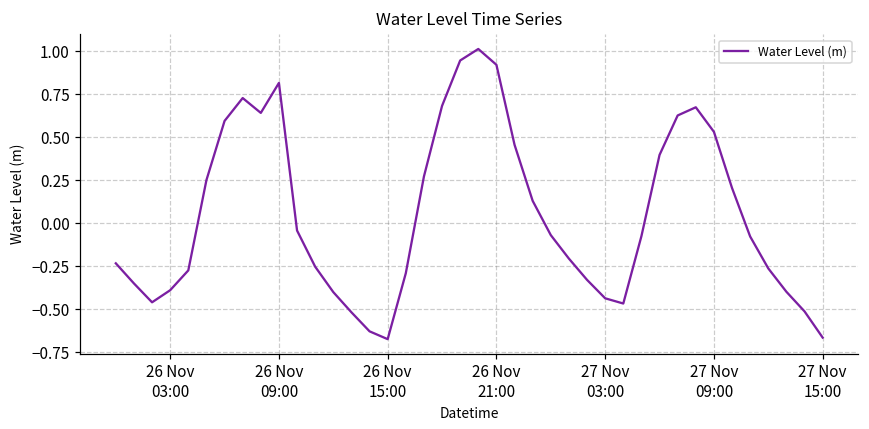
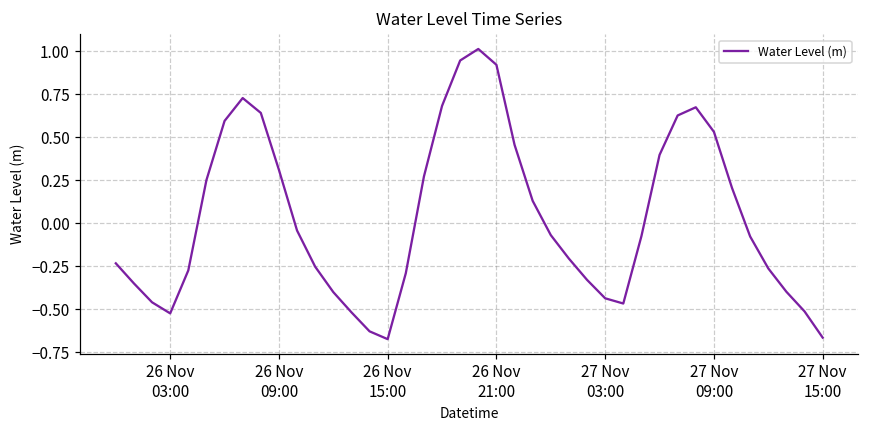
  {
-   "26 Nov 03:00": -0.39,
-   "26 Nov 09:00": 0.82,
+   "26 Nov 03:00": -0.52,
+   "26 Nov 09:00": 0.31,
    "26 Nov 15:00": -0.67,
    "26 Nov 21:00": 0.92,
    "27 Nov 03:00": -0.44,
    "27 Nov 09:00": 0.53,
    "27 Nov 15:00": -0.66
  }
